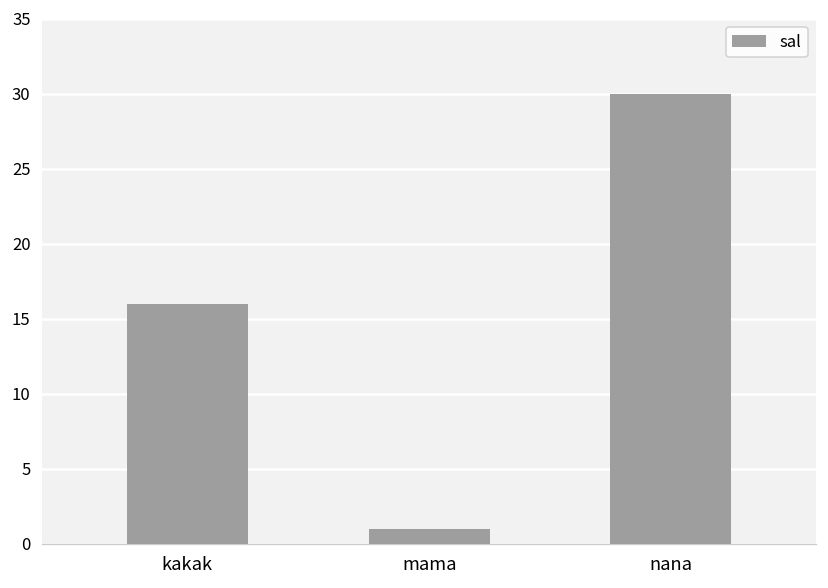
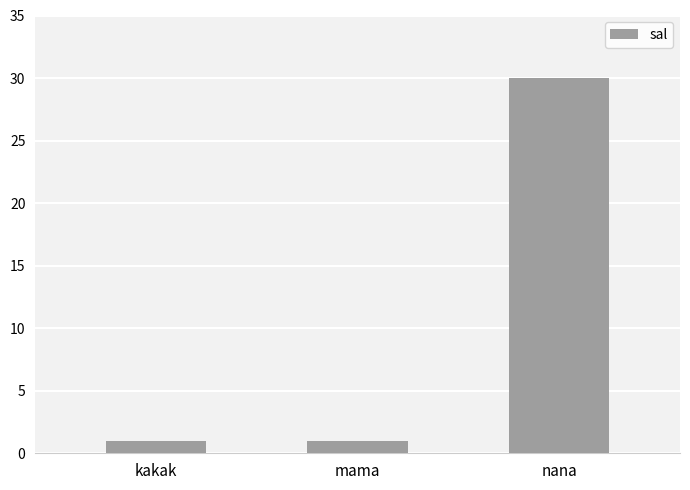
  {
-   "kakak": 16,
+   "kakak": 1,
    "mama": 1,
    "nana": 30
  }
